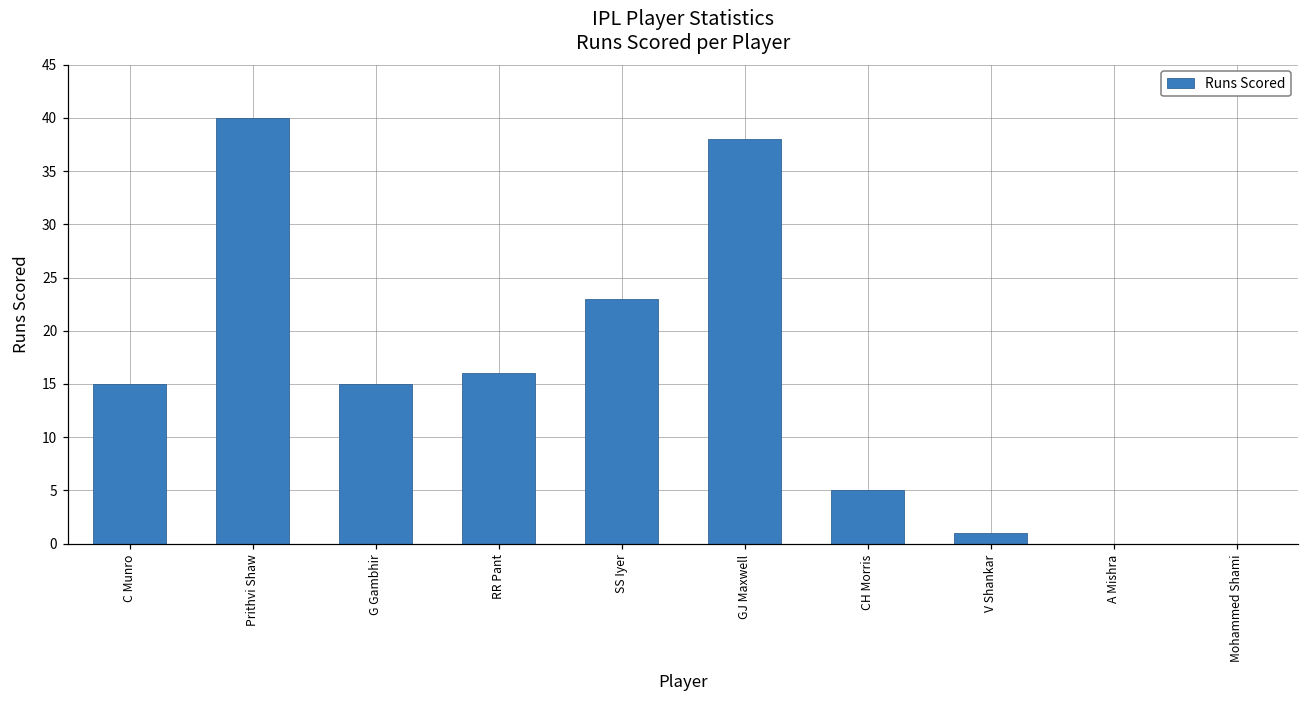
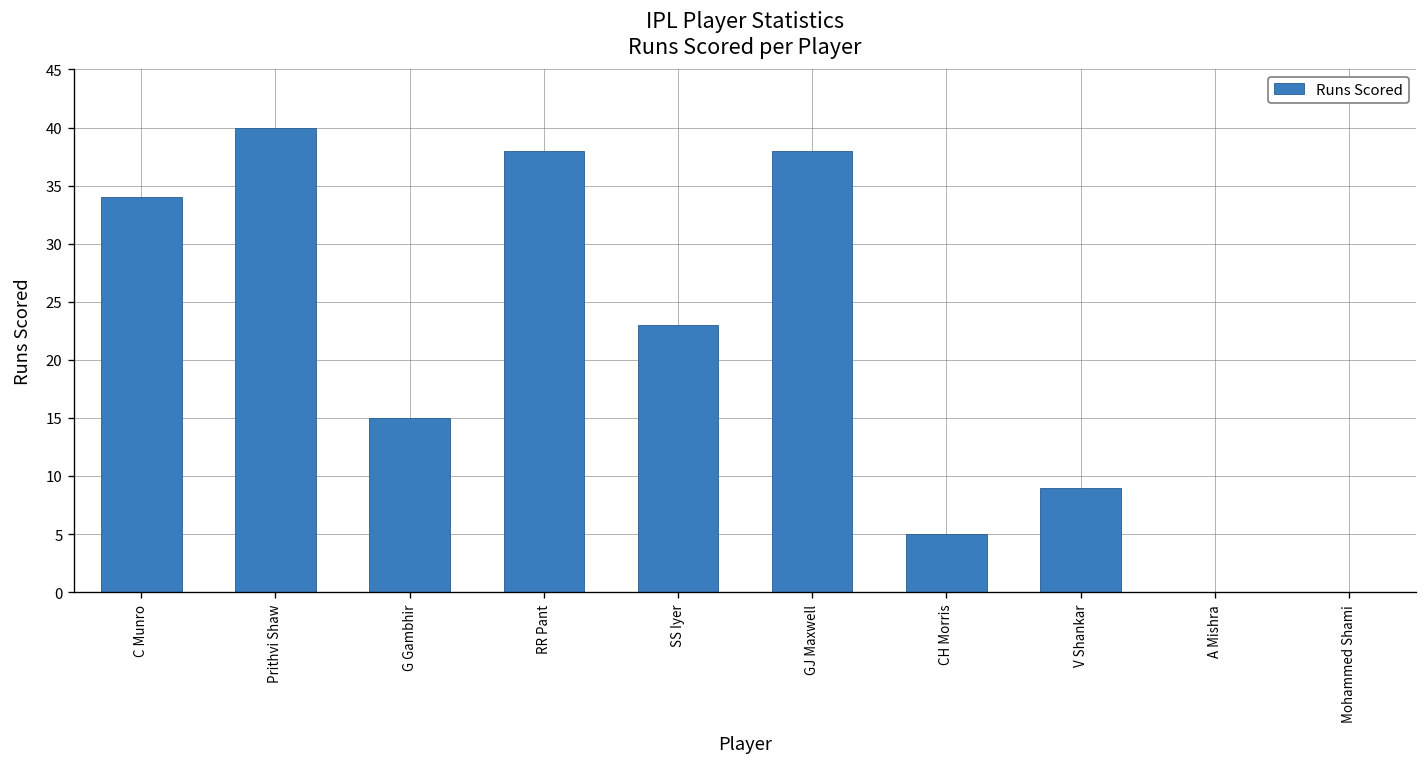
  {
-   "C Munro": 15,
+   "C Munro": 34,
    "Prithvi Shaw": 40,
    "G Gambhir": 15,
-   "RR Pant": 16,
+   "RR Pant": 38,
    "SS Iyer": 23,
    "GJ Maxwell": 38,
    "CH Morris": 5,
-   "V Shankar": 1,
+   "V Shankar": 9,
    "A Mishra": 0,
    "Mohammed Shami": 0
  }
